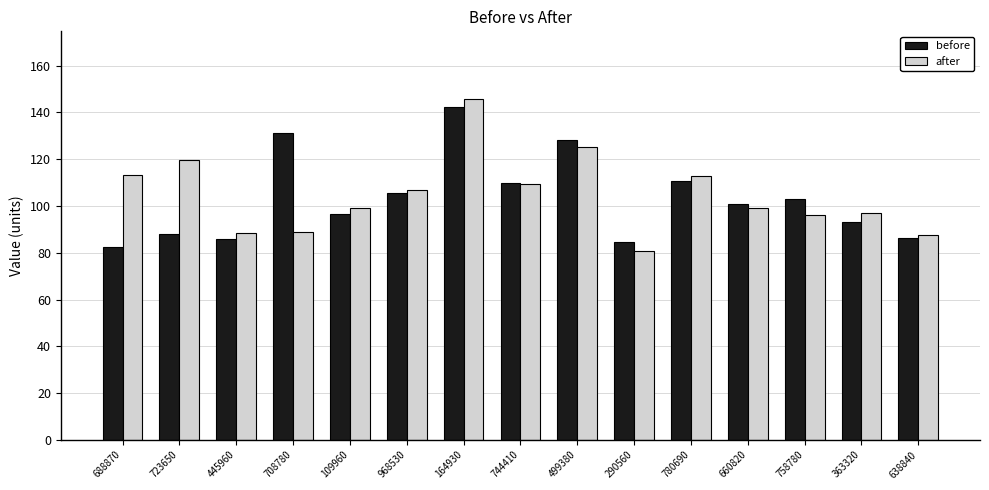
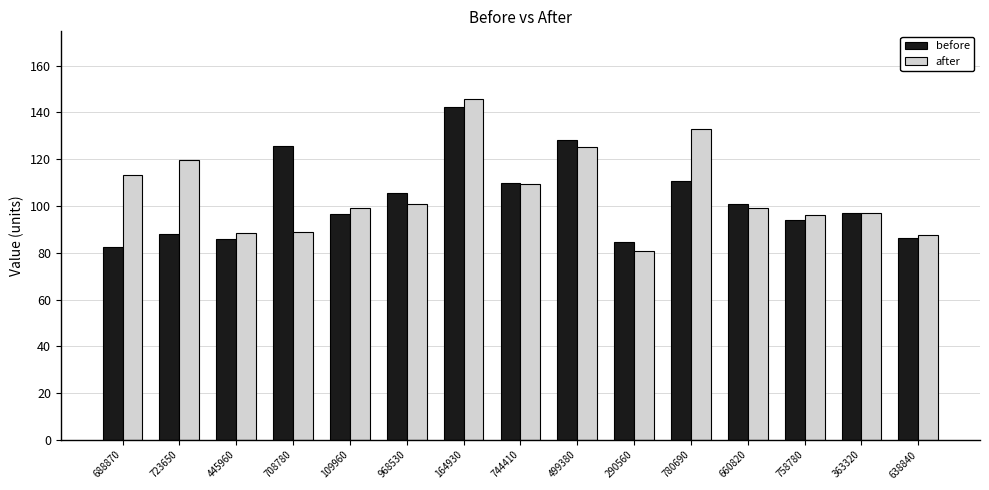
  {
    "before": {
      "688870": 83,
      "723650": 88,
      "445960": 86,
-     "708780": 131,
+     "708780": 126,
      "109960": 97,
      "968530": 106,
      "164930": 142,
      "744410": 110,
      "499380": 128,
      "290560": 85,
      "780690": 110,
      "660820": 101,
-     "758780": 103,
-     "363320": 93,
+     "758780": 94,
+     "363320": 97,
      "638840": 86
    },
    "after": {
      "688870": 113,
      "723650": 120,
      "445960": 89,
      "708780": 89,
      "109960": 99,
-     "968530": 107,
+     "968530": 101,
      "164930": 146,
      "744410": 109,
      "499380": 125,
      "290560": 81,
-     "780690": 113,
+     "780690": 133,
      "660820": 99,
      "758780": 96,
      "363320": 97,
      "638840": 88
    }
  }
